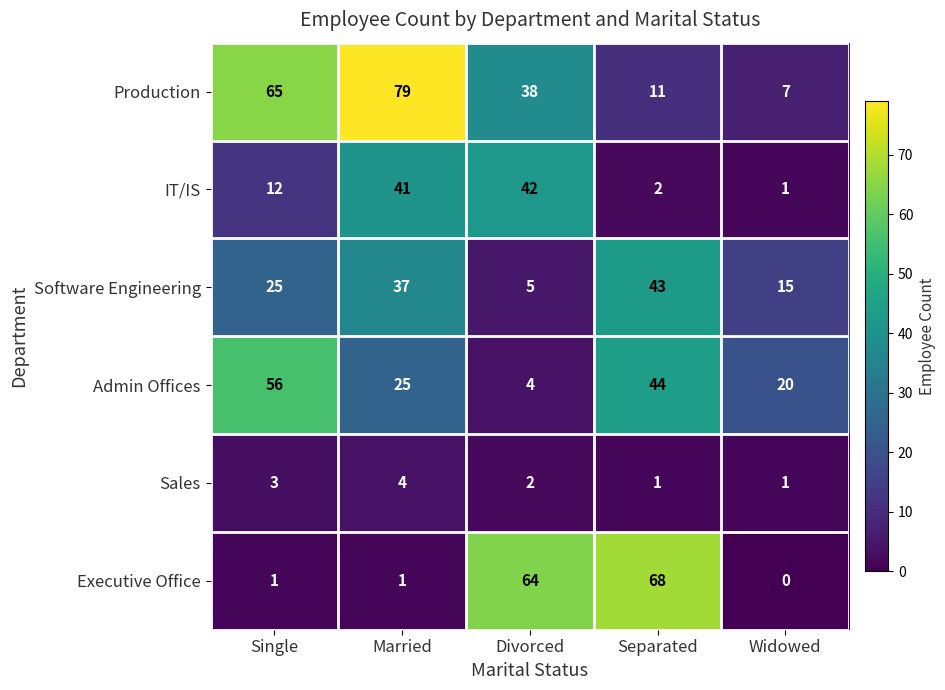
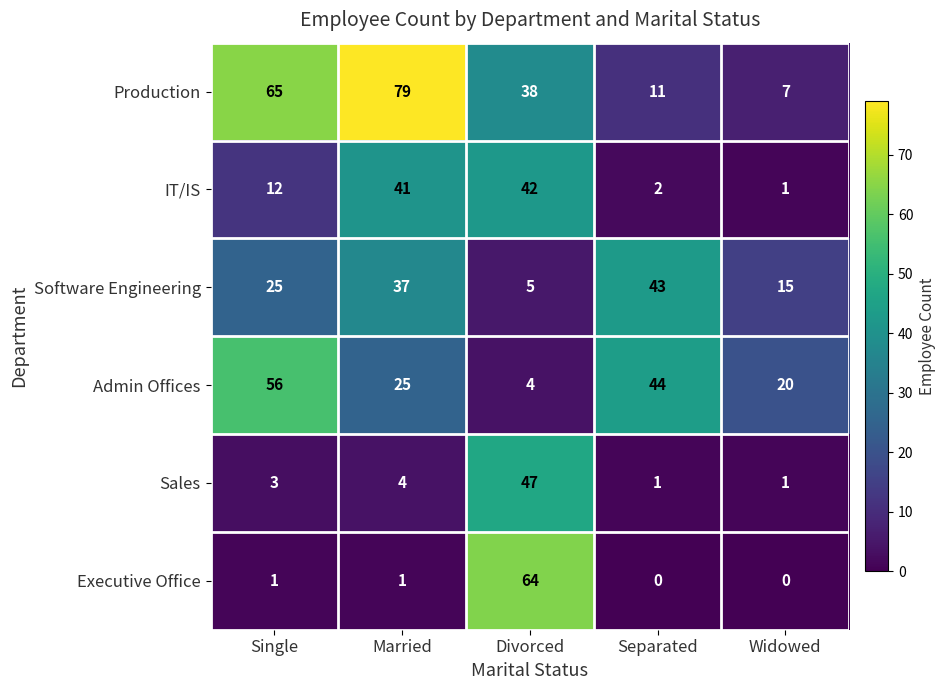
  {
    "Production": {
      "Single": 65,
      "Married": 79,
      "Divorced": 38,
      "Separated": 11,
      "Widowed": 7
    },
    "IT/IS": {
      "Single": 12,
      "Married": 41,
      "Divorced": 42,
      "Separated": 2,
      "Widowed": 1
    },
    "Software Engineering": {
      "Single": 25,
      "Married": 37,
      "Divorced": 5,
      "Separated": 43,
      "Widowed": 15
    },
    "Admin Offices": {
      "Single": 56,
      "Married": 25,
      "Divorced": 4,
      "Separated": 44,
      "Widowed": 20
    },
    "Sales": {
      "Single": 3,
      "Married": 4,
-     "Divorced": 2,
+     "Divorced": 47,
      "Separated": 1,
      "Widowed": 1
    },
    "Executive Office": {
      "Single": 1,
      "Married": 1,
      "Divorced": 64,
-     "Separated": 68,
+     "Separated": 0,
      "Widowed": 0
    }
  }
